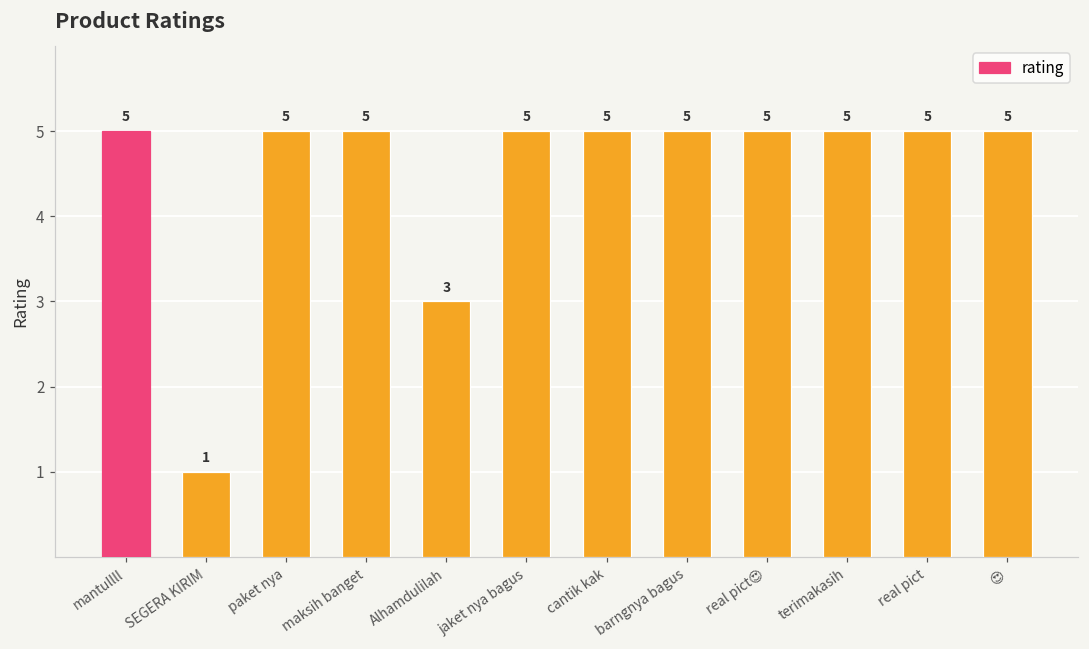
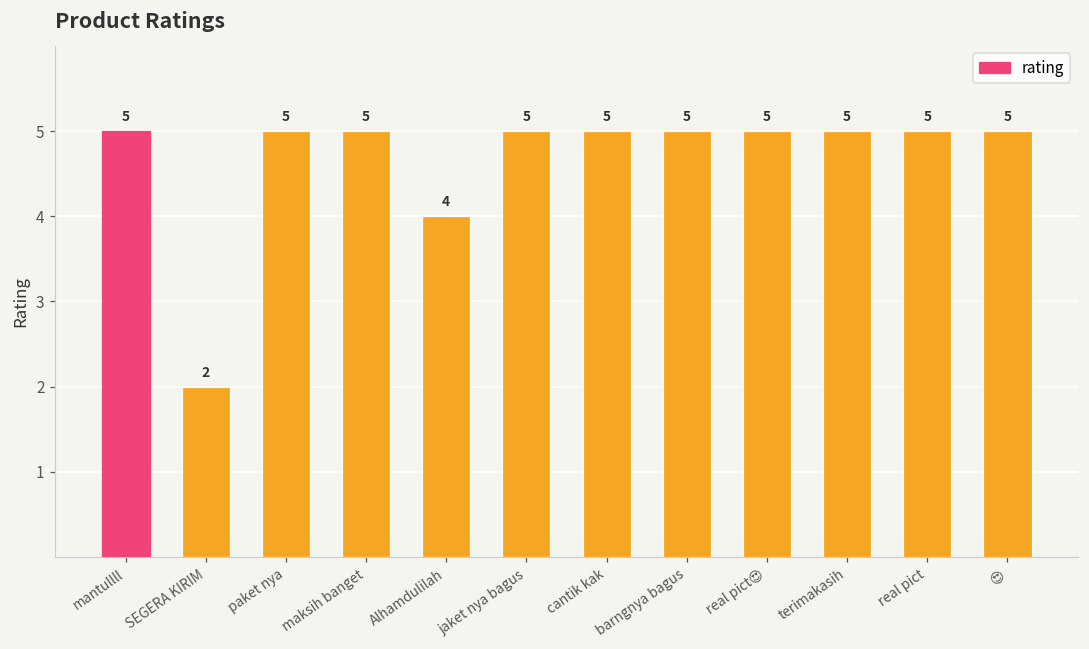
  {
    "mantullll": 5,
-   "SEGERA KIRIM": 1,
+   "SEGERA KIRIM": 2,
    "paket nya": 5,
    "maksih banget": 5,
-   "Alhamdulilah": 3,
+   "Alhamdulilah": 4,
    "jaket nya bagus": 5,
    "cantik kak": 5,
    "barngnya bagus": 5,
    "real pict😍": 5,
    "terimakasih": 5,
    "real pict": 5,
    "😍": 5
  }
